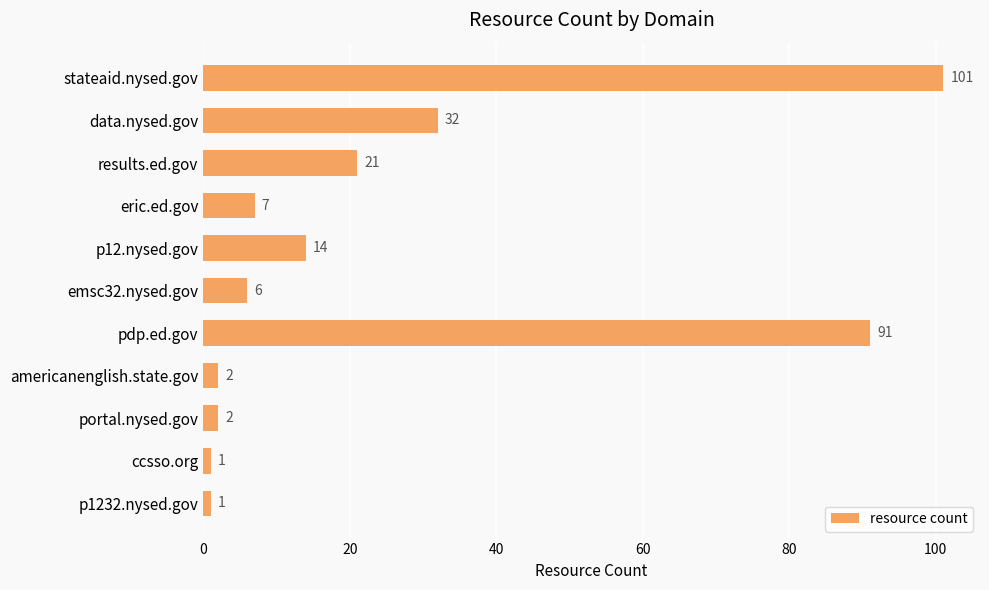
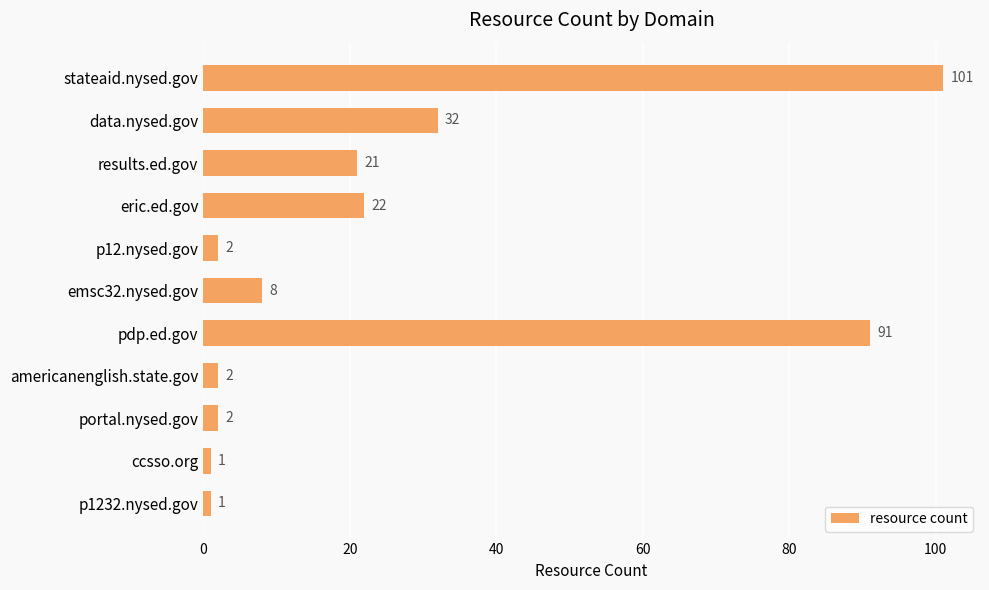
  {
    "stateaid.nysed.gov": 101,
    "data.nysed.gov": 32,
    "results.ed.gov": 21,
-   "eric.ed.gov": 7,
-   "p12.nysed.gov": 14,
-   "emsc32.nysed.gov": 6,
+   "eric.ed.gov": 22,
+   "p12.nysed.gov": 2,
+   "emsc32.nysed.gov": 8,
    "pdp.ed.gov": 91,
    "americanenglish.state.gov": 2,
    "portal.nysed.gov": 2,
    "ccsso.org": 1,
    "p1232.nysed.gov": 1
  }
